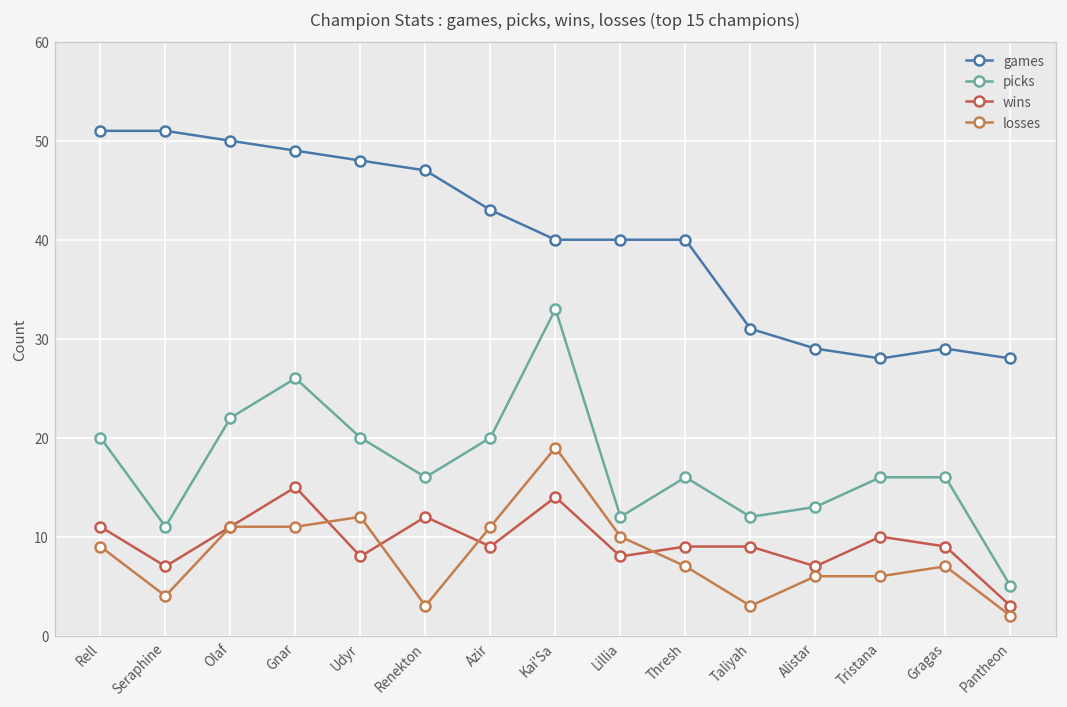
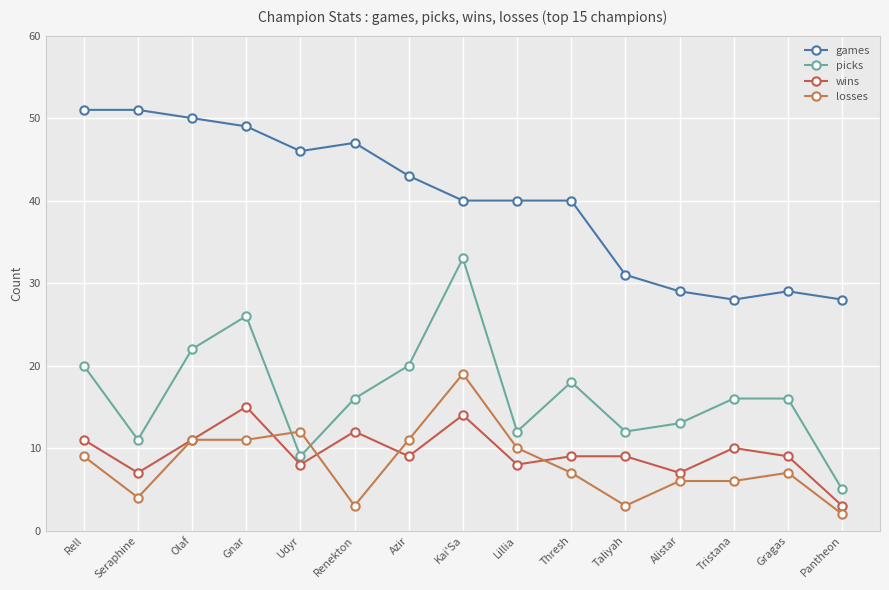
  {
    "games": {
      "Rell": 51,
      "Seraphine": 51,
      "Olaf": 50,
      "Gnar": 49,
-     "Udyr": 48,
+     "Udyr": 46,
      "Renekton": 47,
      "Azir": 43,
      "Kai'Sa": 40,
      "Lillia": 40,
      "Thresh": 40,
      "Taliyah": 31,
      "Alistar": 29,
      "Tristana": 28,
      "Gragas": 29,
      "Pantheon": 28
    },
    "picks": {
      "Rell": 20,
      "Seraphine": 11,
      "Olaf": 22,
      "Gnar": 26,
-     "Udyr": 20,
+     "Udyr": 9,
      "Renekton": 16,
      "Azir": 20,
      "Kai'Sa": 33,
      "Lillia": 12,
-     "Thresh": 16,
+     "Thresh": 18,
      "Taliyah": 12,
      "Alistar": 13,
      "Tristana": 16,
      "Gragas": 16,
      "Pantheon": 5
    }
  }
